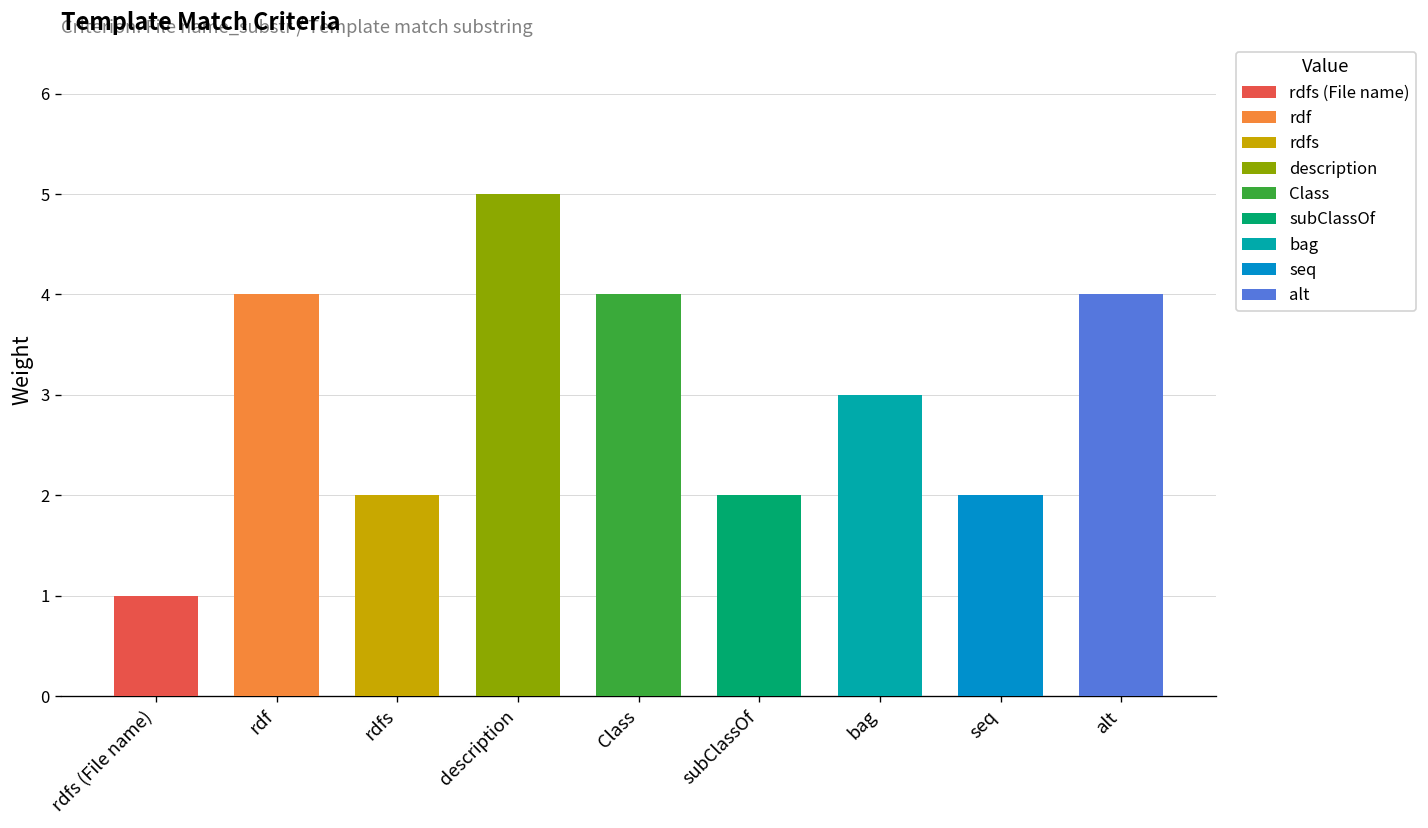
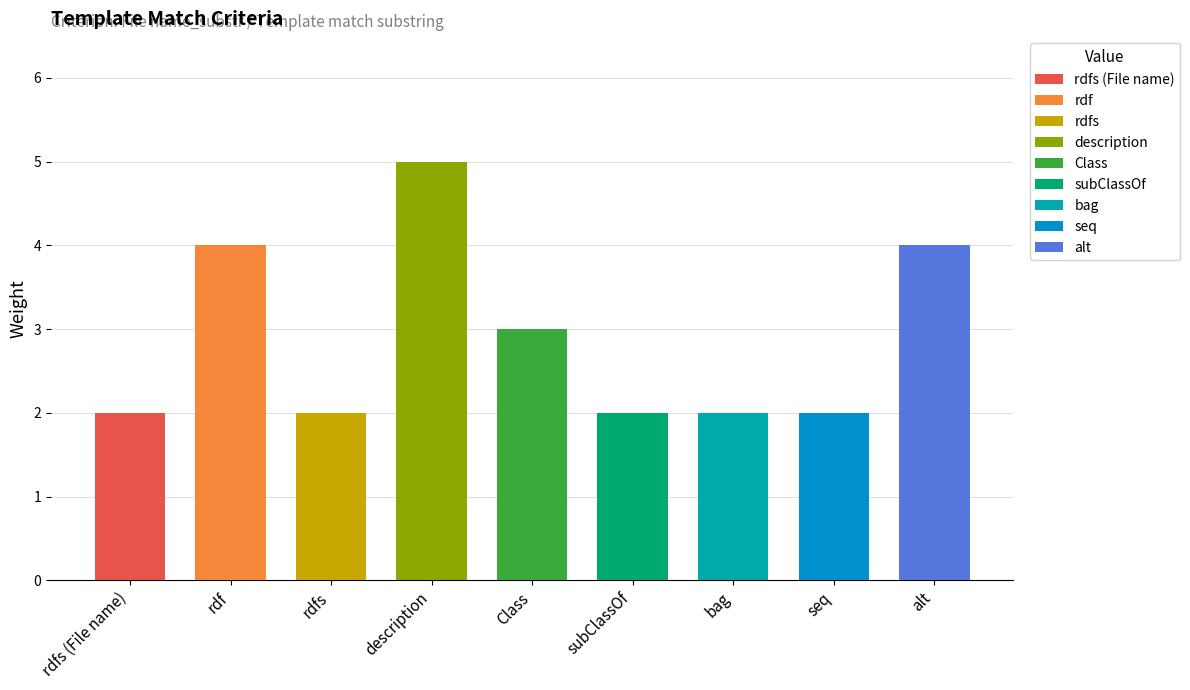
  {
-   "rdfs (File name)": 1,
+   "rdfs (File name)": 2,
    "rdf": 4,
    "rdfs": 2,
    "description": 5,
-   "Class": 4,
+   "Class": 3,
    "subClassOf": 2,
-   "bag": 3,
+   "bag": 2,
    "seq": 2,
    "alt": 4
  }
